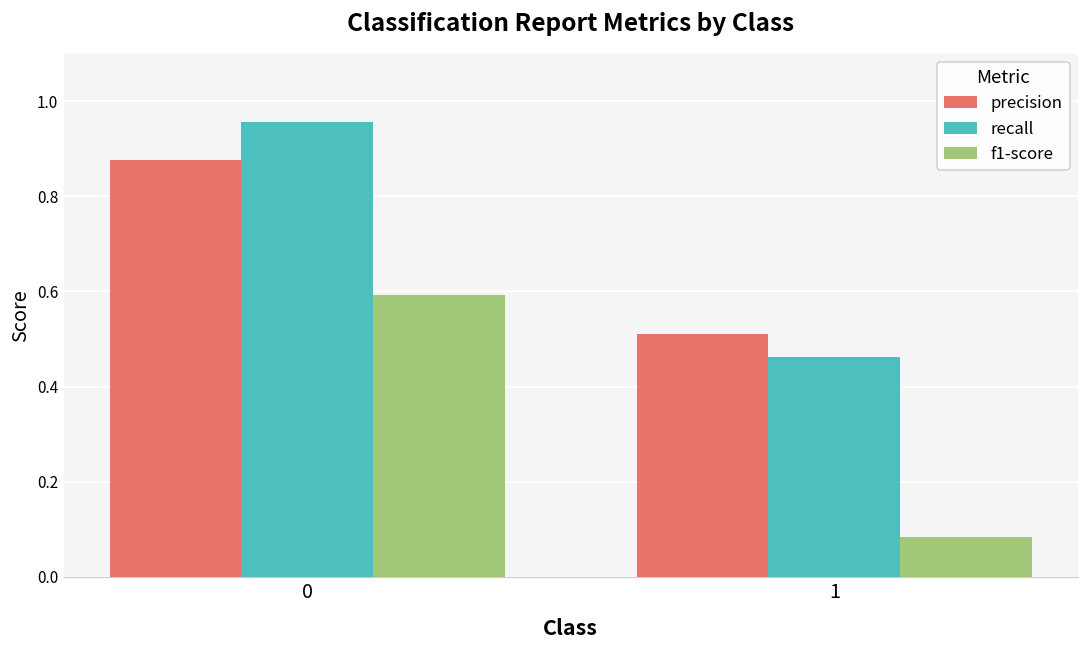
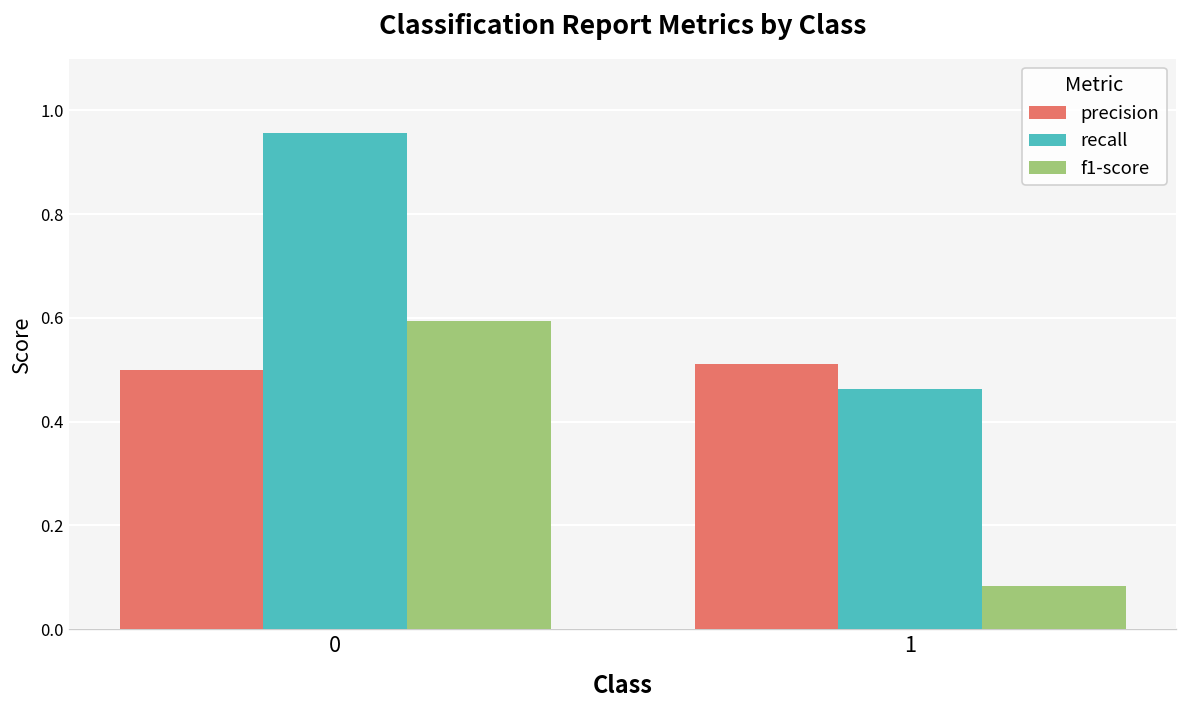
  {
    "precision": {
-     "0": 0.88,
+     "0": 0.50,
      "1": 0.51
    },
    "recall": {
      "0": 0.96,
      "1": 0.46
    },
    "f1-score": {
      "0": 0.59,
      "1": 0.08
    }
  }
